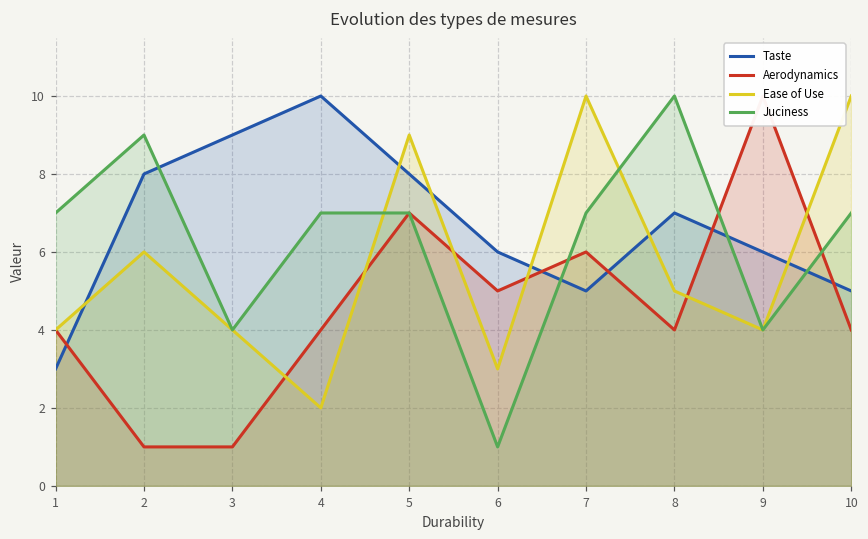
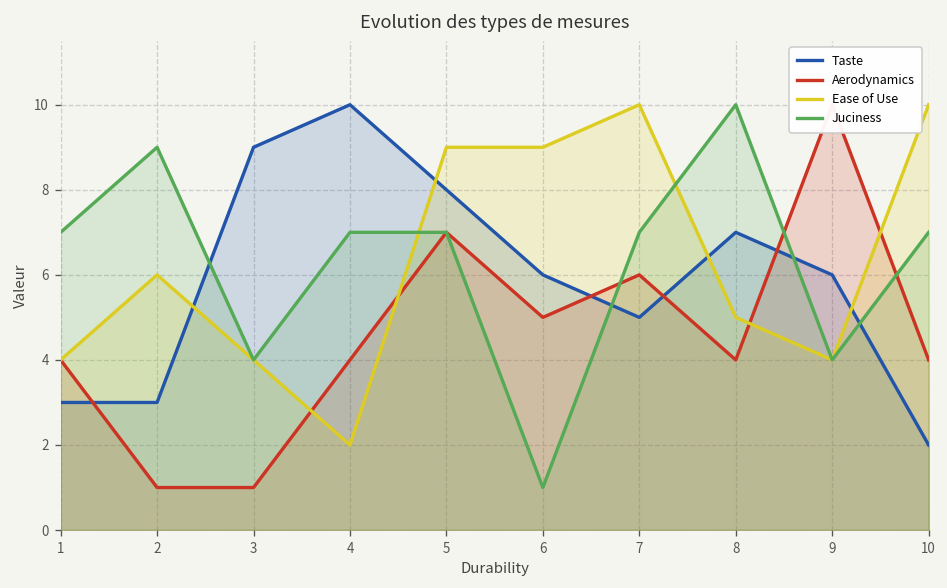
  {
    "Taste": {
      "1": 3,
-     "2": 8,
+     "2": 3,
      "3": 9,
      "4": 10,
      "5": 8,
      "6": 6,
      "7": 5,
      "8": 7,
      "9": 6,
-     "10": 5
+     "10": 2
    },
    "Aerodynamics": {
      "2": 1,
      "3": 1,
      "4": 4,
      "6": 5,
      "7": 6,
      "8": 4,
      "10": 4
    },
    "Ease of Use": {
      "2": 6,
      "4": 2,
      "5": 9,
-     "6": 3,
+     "6": 9,
      "7": 10,
      "8": 5,
      "10": 10
    },
    "Juciness": {
      "1": 7,
      "2": 9,
      "4": 7,
      "6": 1,
      "7": 7,
      "8": 10,
      "10": 7
    }
  }
